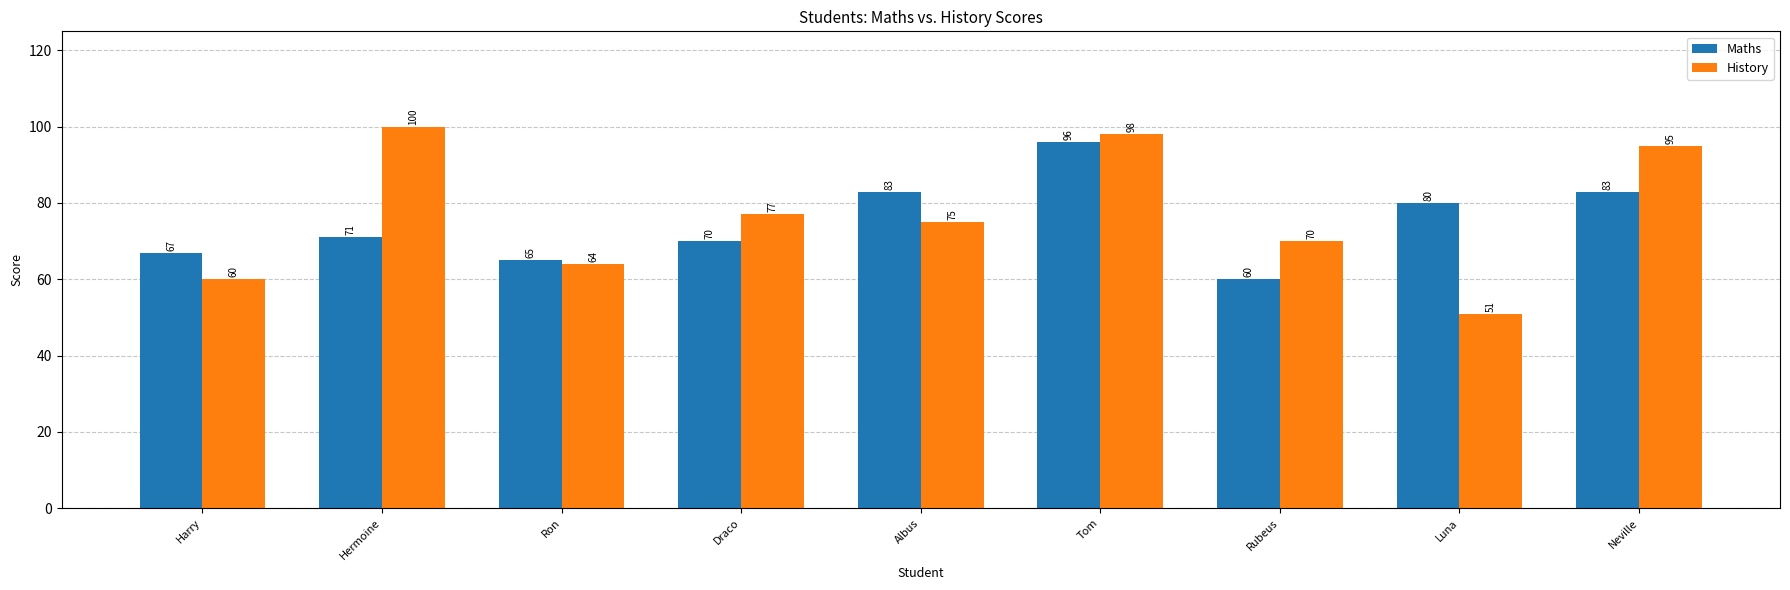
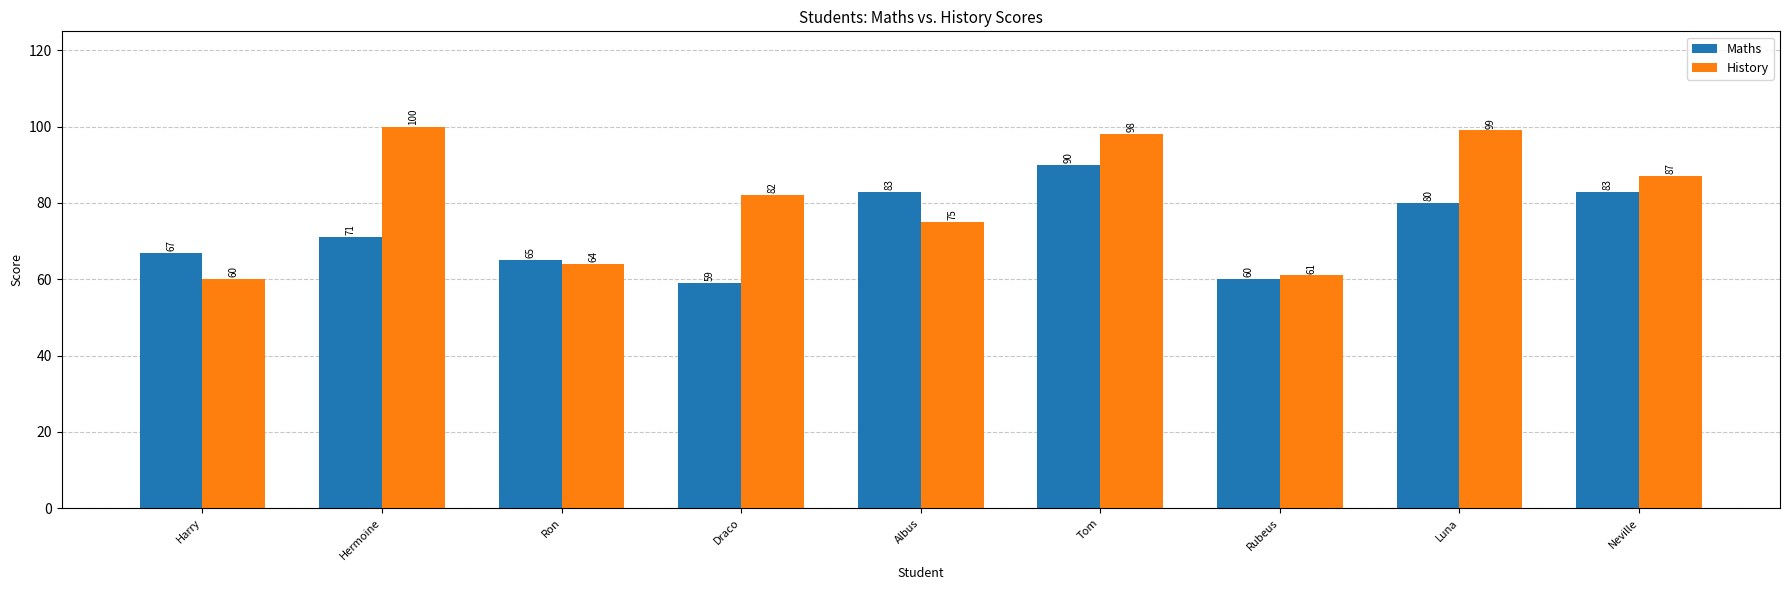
  {
    "Maths": {
      "Harry": 67,
      "Hermoine": 71,
      "Ron": 65,
-     "Draco": 70,
+     "Draco": 59,
      "Albus": 83,
-     "Tom": 96,
+     "Tom": 90,
      "Rubeus": 60,
      "Luna": 80,
      "Neville": 83
    },
    "History": {
      "Harry": 60,
      "Hermoine": 100,
      "Ron": 64,
-     "Draco": 77,
+     "Draco": 82,
      "Albus": 75,
      "Tom": 98,
-     "Rubeus": 70,
-     "Luna": 51,
-     "Neville": 95
+     "Rubeus": 61,
+     "Luna": 99,
+     "Neville": 87
    }
  }
